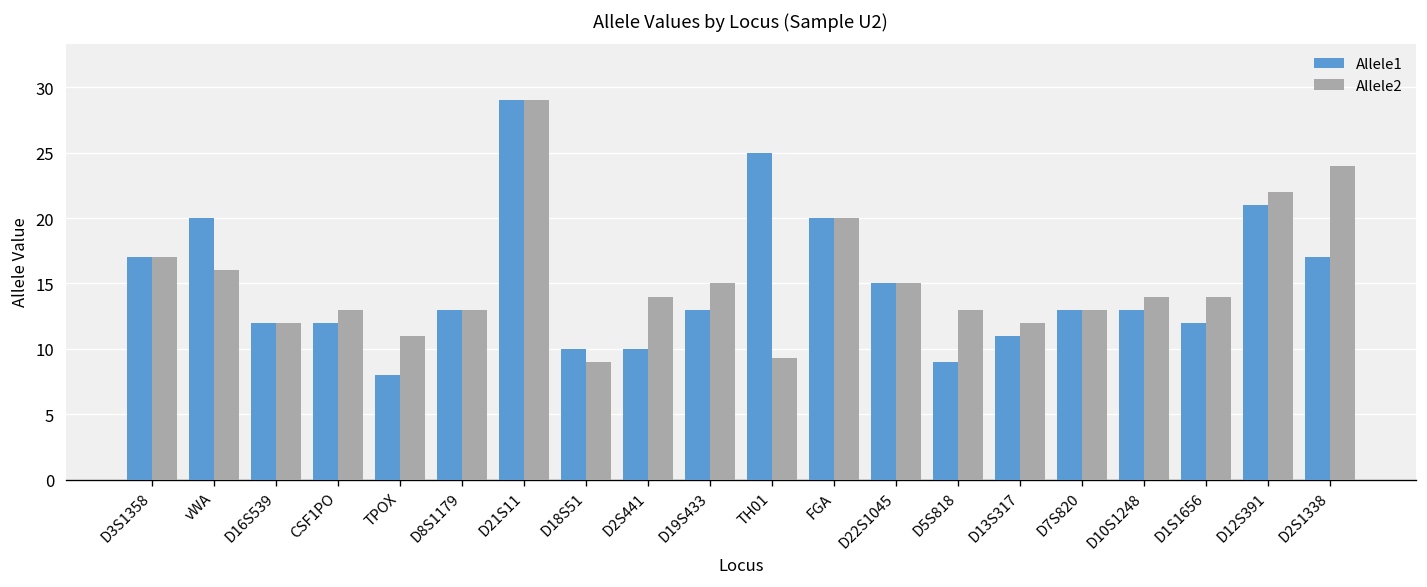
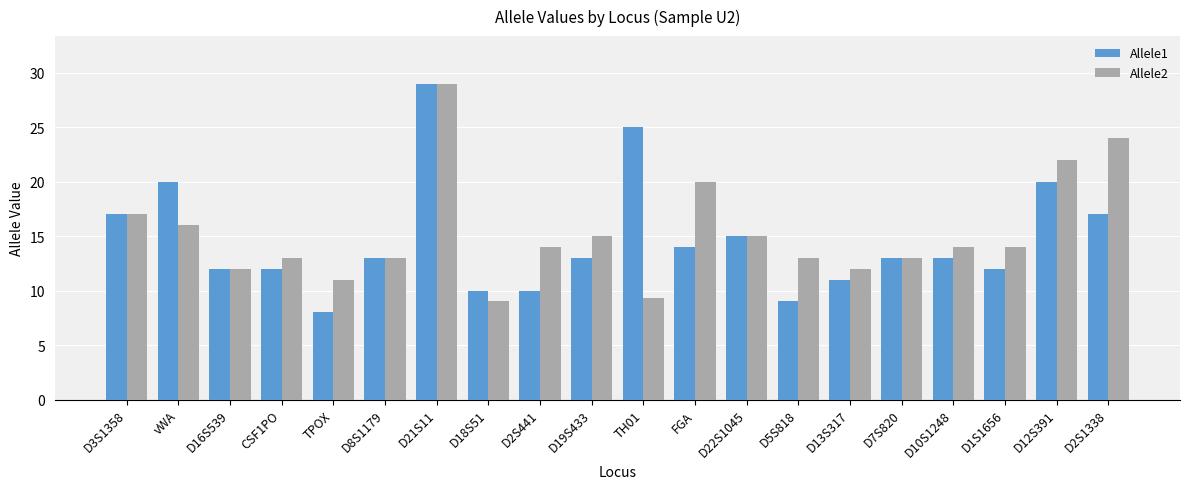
  {
    "Allele1": {
      "D3S1358": 17,
      "vWA": 20,
      "D16S539": 12,
      "CSF1PO": 12,
      "TPOX": 8,
      "D8S1179": 13,
      "D21S11": 29,
      "D18S51": 10,
      "D2S441": 10,
      "D19S433": 13,
      "TH01": 25,
-     "FGA": 20,
+     "FGA": 14,
      "D22S1045": 15,
      "D5S818": 9,
      "D13S317": 11,
      "D7S820": 13,
      "D10S1248": 13,
      "D1S1656": 12,
-     "D12S391": 21,
+     "D12S391": 20,
      "D2S1338": 17
    },
    "Allele2": {
      "D3S1358": 17,
      "vWA": 16,
      "D16S539": 12,
      "CSF1PO": 13,
      "TPOX": 11,
      "D8S1179": 13,
      "D21S11": 29,
      "D18S51": 9,
      "D2S441": 14,
      "D19S433": 15,
      "TH01": 9.3,
      "FGA": 20,
      "D22S1045": 15,
      "D5S818": 13,
      "D13S317": 12,
      "D7S820": 13,
      "D10S1248": 14,
      "D1S1656": 14,
      "D12S391": 22,
      "D2S1338": 24
    }
  }
